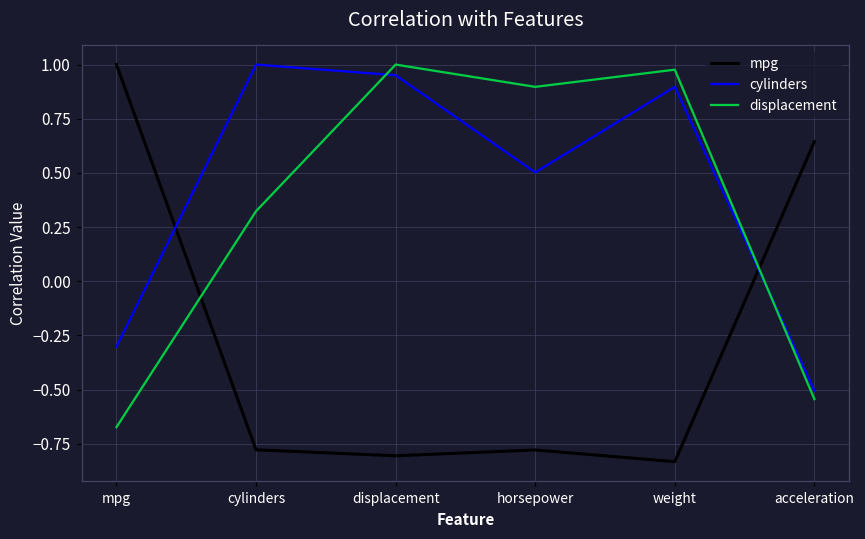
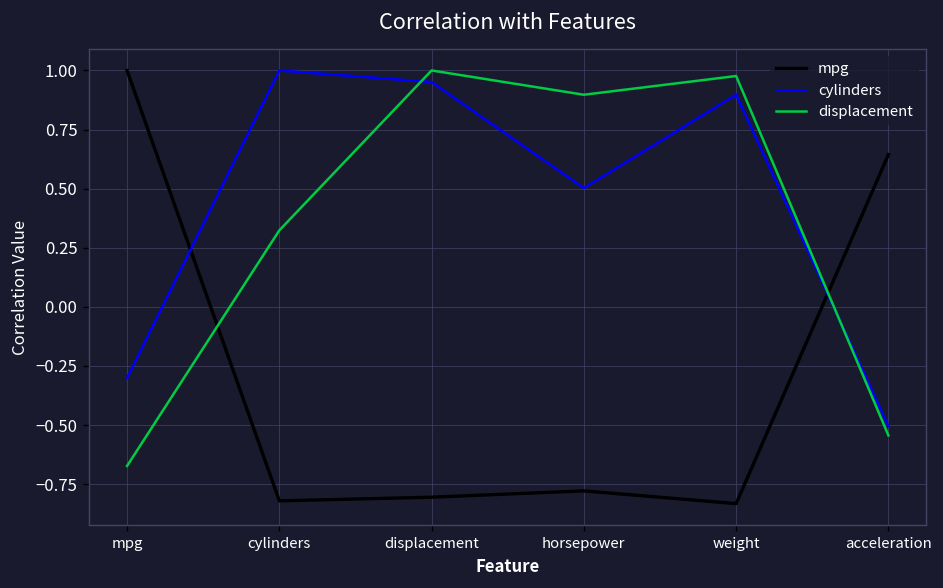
  {
    "mpg": {
      "mpg": 1.00,
-     "cylinders": -0.78,
+     "cylinders": -0.82,
      "displacement": -0.81,
      "horsepower": -0.78,
      "weight": -0.83,
      "acceleration": 0.64
    },
    "cylinders": {
      "mpg": -0.30,
      "cylinders": 1.00,
      "displacement": 0.95,
      "horsepower": 0.50,
      "weight": 0.90,
      "acceleration": -0.50
    },
    "displacement": {
      "mpg": -0.67,
      "cylinders": 0.32,
      "displacement": 1.00,
      "horsepower": 0.90,
      "weight": 0.98,
      "acceleration": -0.54
    }
  }
